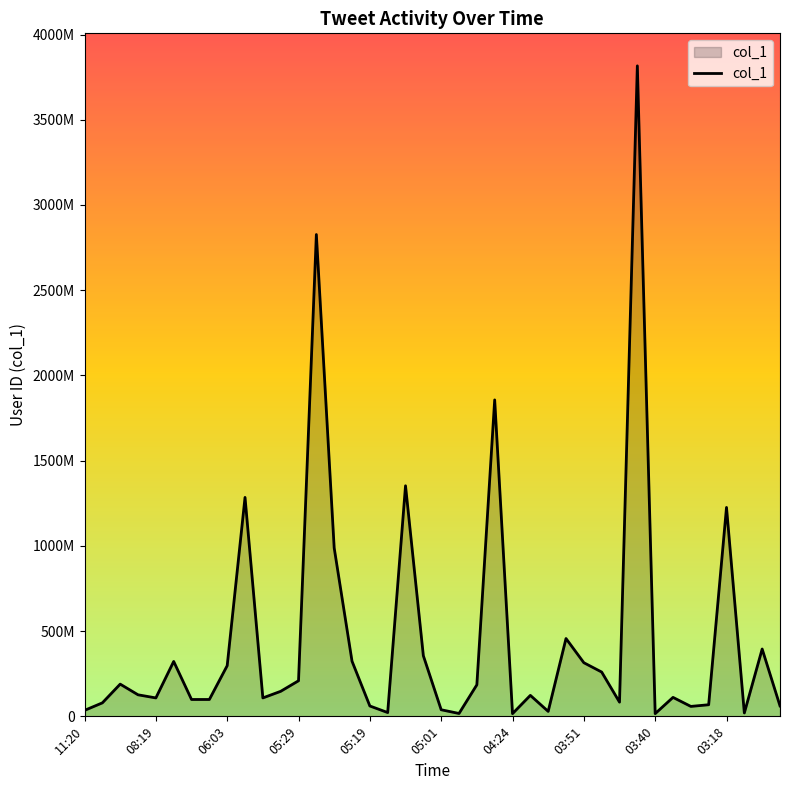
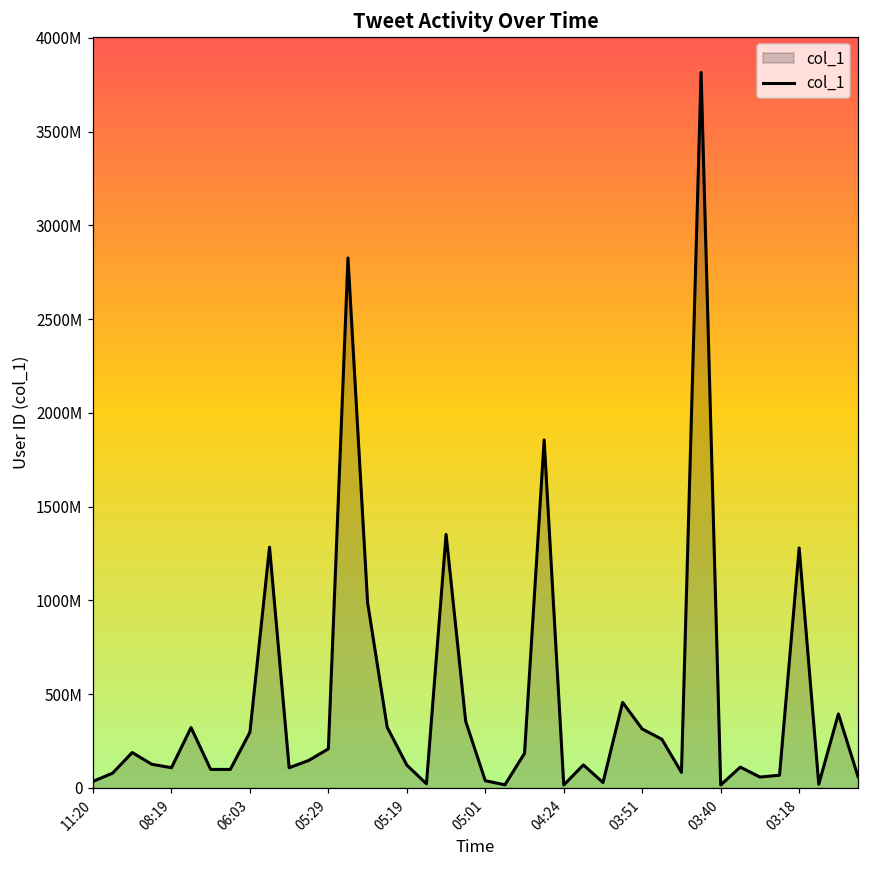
  {
    "11:20": 30000000,
    "08:19": 110000000,
    "06:03": 300000000,
    "05:29": 210000000,
-   "05:19": 60000000,
+   "05:19": 120000000,
    "05:01": 40000000,
    "04:24": 20000000,
    "03:51": 310000000,
    "03:40": 20000000,
-   "03:18": 1230000000
+   "03:18": 1280000000
  }
